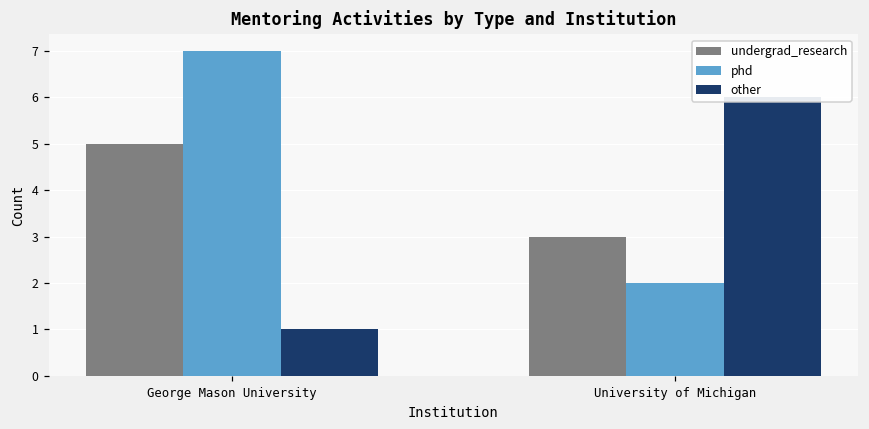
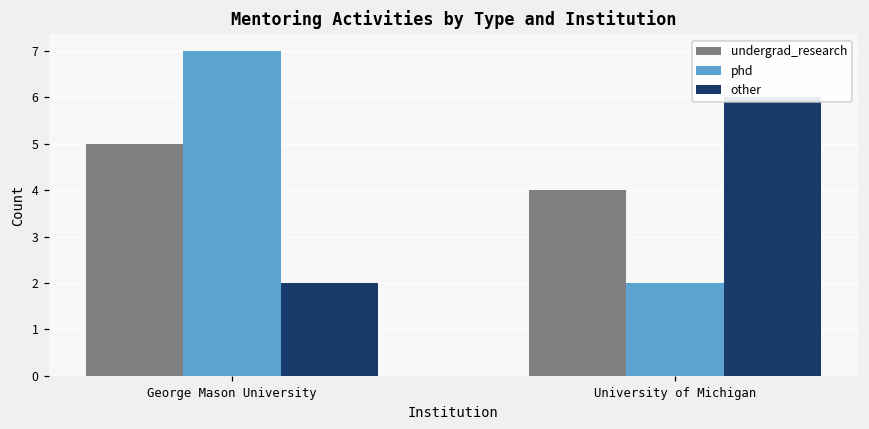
  {
    "undergrad_research": {
      "George Mason University": 5,
-     "University of Michigan": 3
+     "University of Michigan": 4
    },
    "phd": {
      "George Mason University": 7,
      "University of Michigan": 2
    },
    "other": {
-     "George Mason University": 1,
+     "George Mason University": 2,
      "University of Michigan": 6
    }
  }
